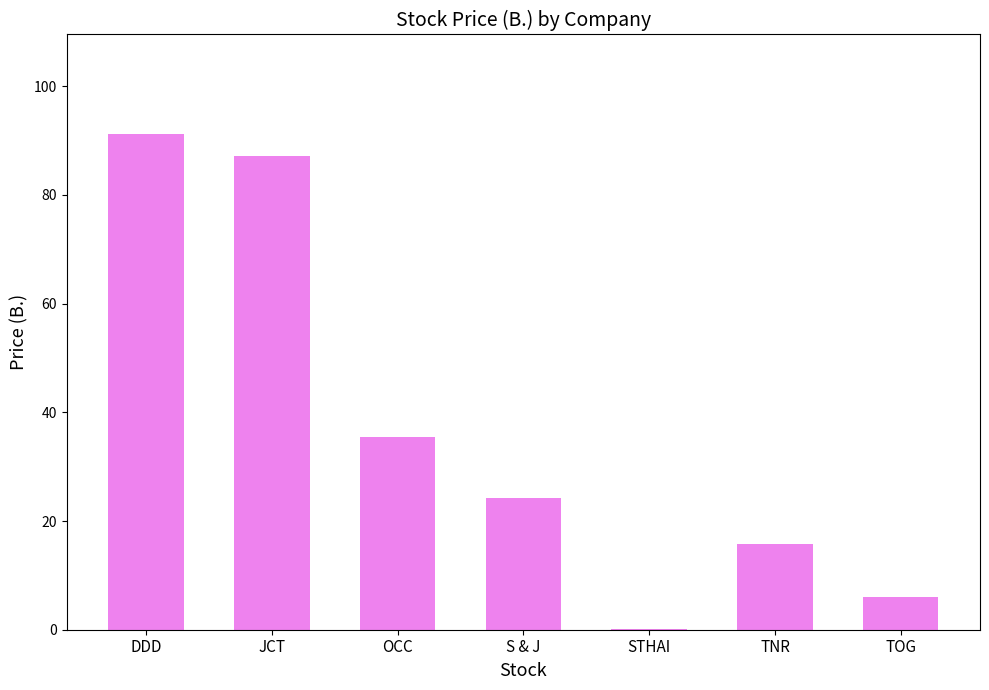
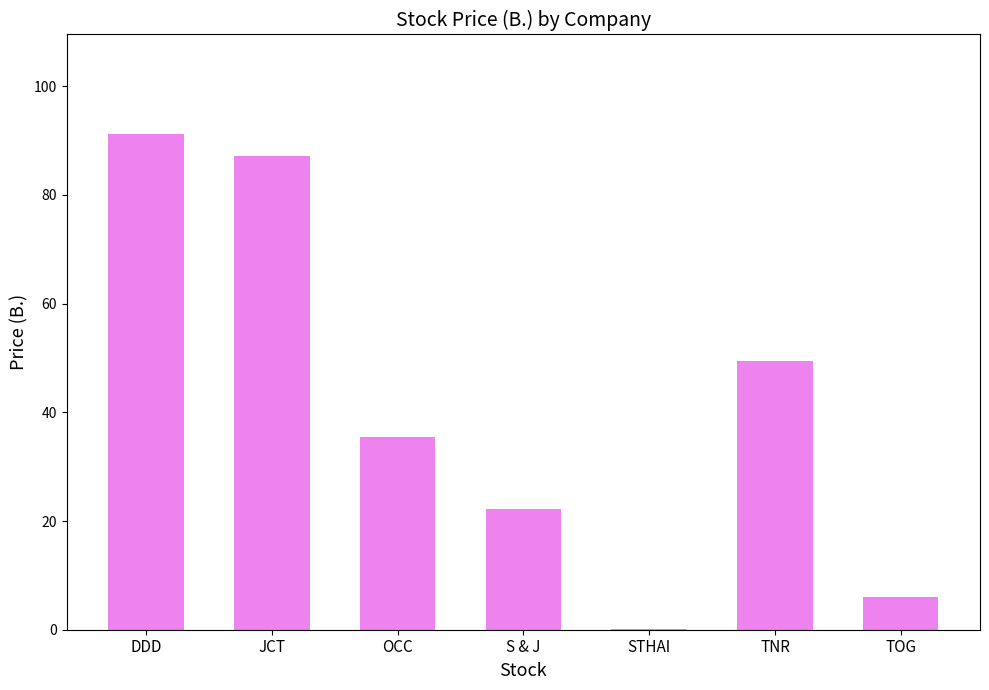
  {
    "DDD": 91,
    "JCT": 87,
    "OCC": 35,
-   "S & J": 24,
-   "TNR": 16,
+   "S & J": 22,
+   "TNR": 50,
    "TOG": 6
  }
